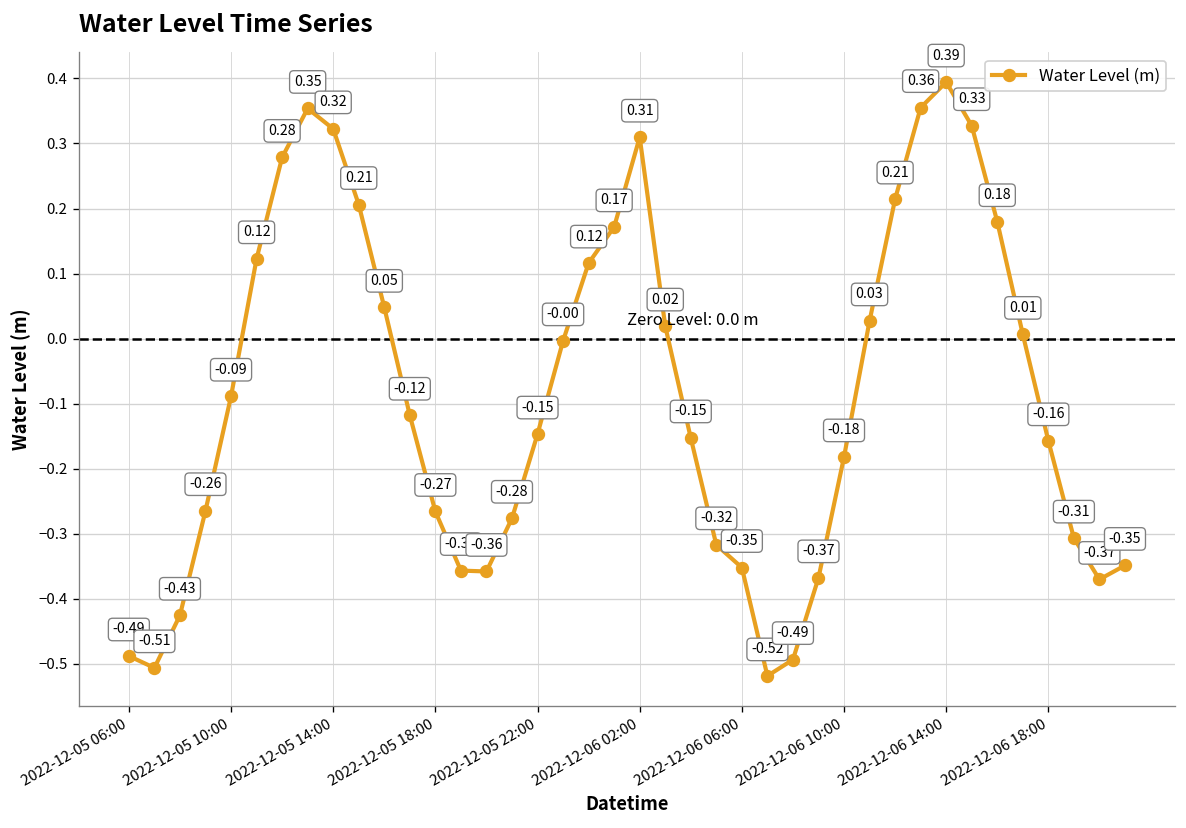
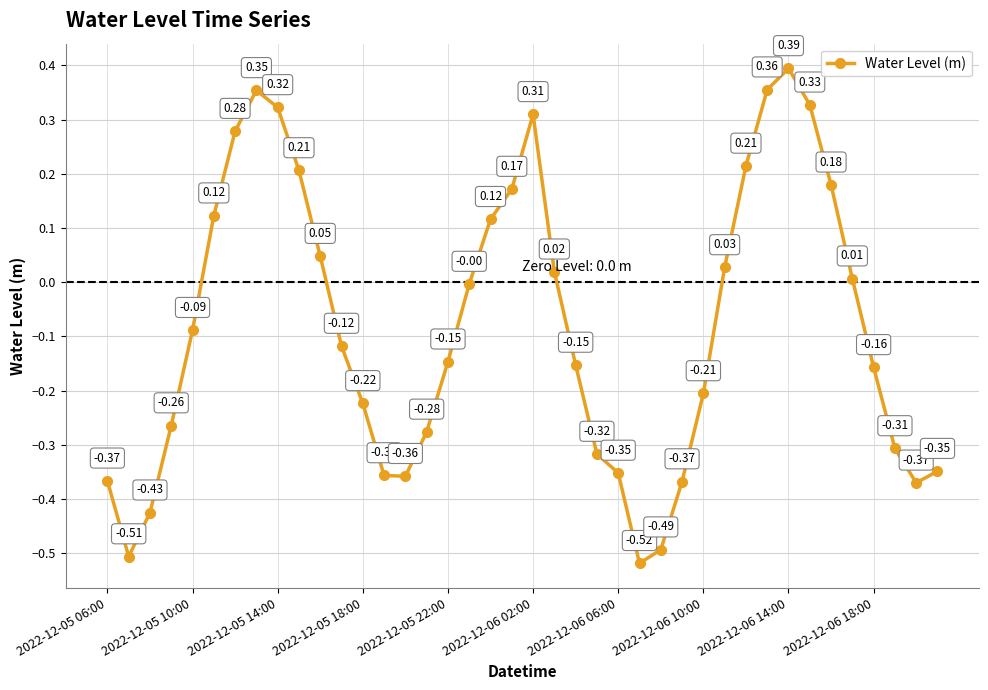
  {
-   "2022-12-05 06:00": -0.49,
-   "2022-12-05 18:00": -0.27,
-   "2022-12-06 10:00": -0.18
+   "2022-12-05 06:00": -0.37,
+   "2022-12-05 18:00": -0.22,
+   "2022-12-06 10:00": -0.21
  }
